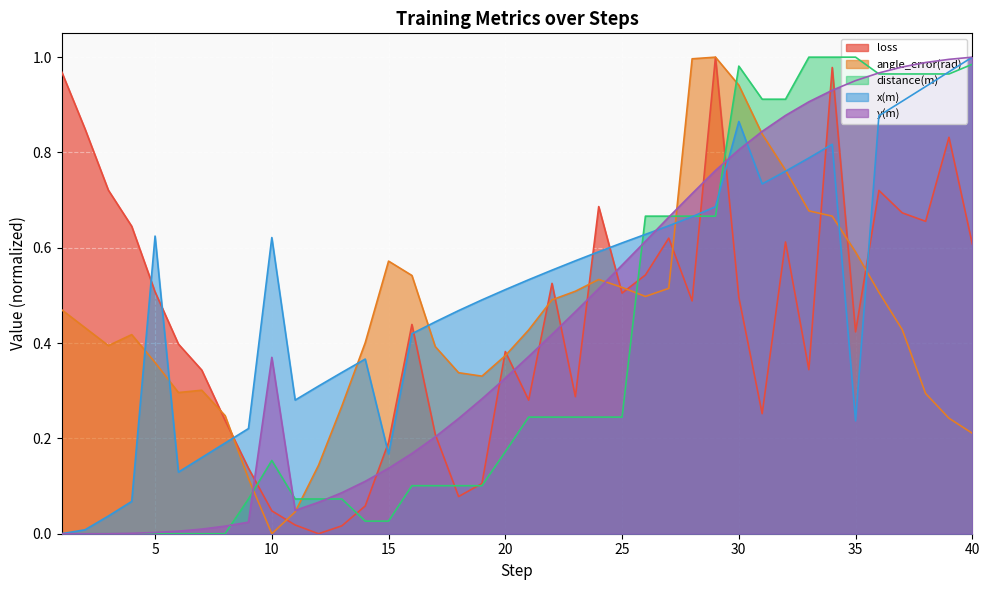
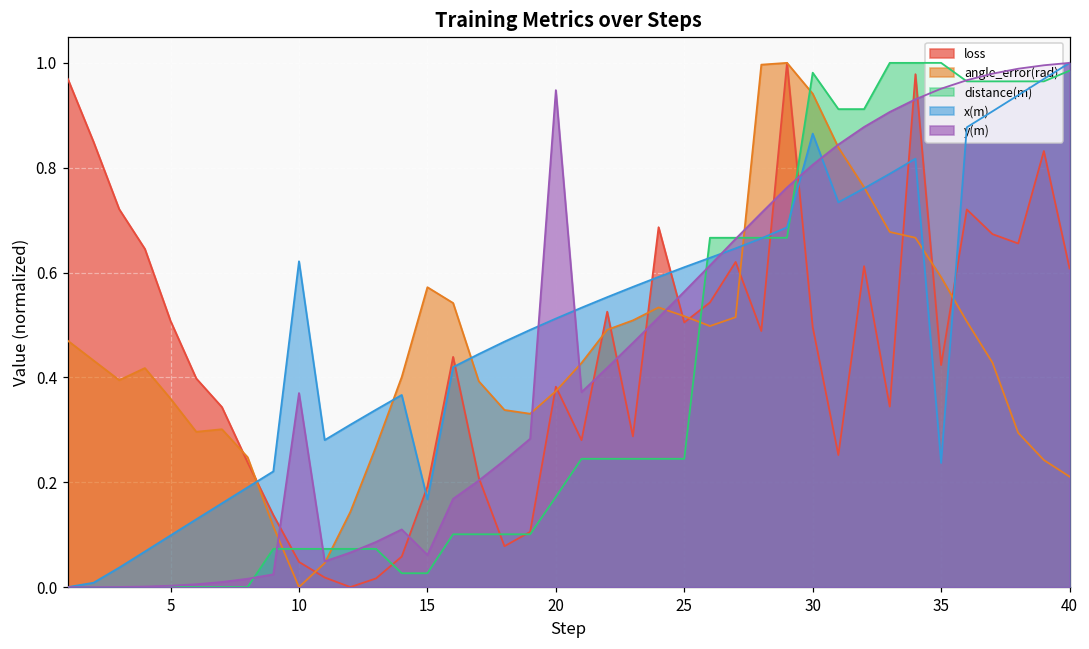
  {
    "distance(m)": {
-     "10": 0.15,
+     "10": 0.07,
      "15": 0.03,
      "20": 0.17,
      "25": 0.24,
      "30": 0.98,
      "40": 0.99
    },
    "x(m)": {
-     "5": 0.62,
+     "5": 0.10,
      "10": 0.62,
      "15": 0.17,
      "20": 0.51,
      "25": 0.61,
      "30": 0.87,
      "35": 0.24
    },
    "y(m)": {
      "10": 0.37,
-     "15": 0.14,
-     "20": 0.33,
+     "15": 0.06,
+     "20": 0.95,
      "25": 0.56,
      "30": 0.81
    }
  }
